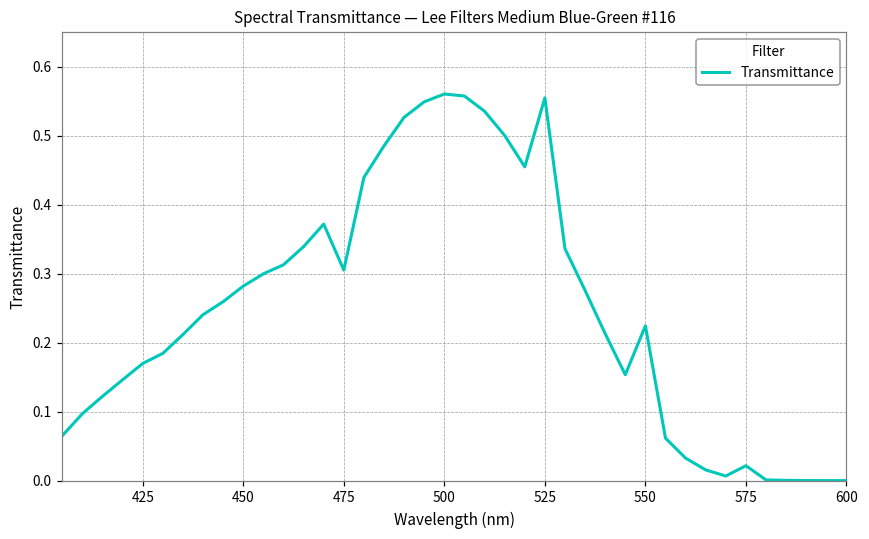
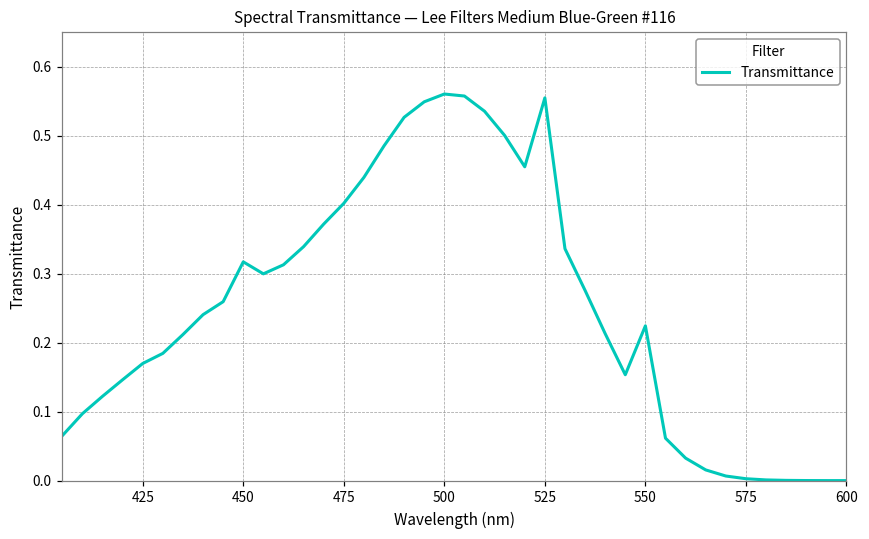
  {
    "425": 0.17,
-   "450": 0.28,
-   "475": 0.31,
+   "450": 0.32,
+   "475": 0.40,
    "500": 0.56,
    "525": 0.55,
    "550": 0.22,
-   "575": 0.02,
+   "575": 0.00,
    "600": 0.00
  }
